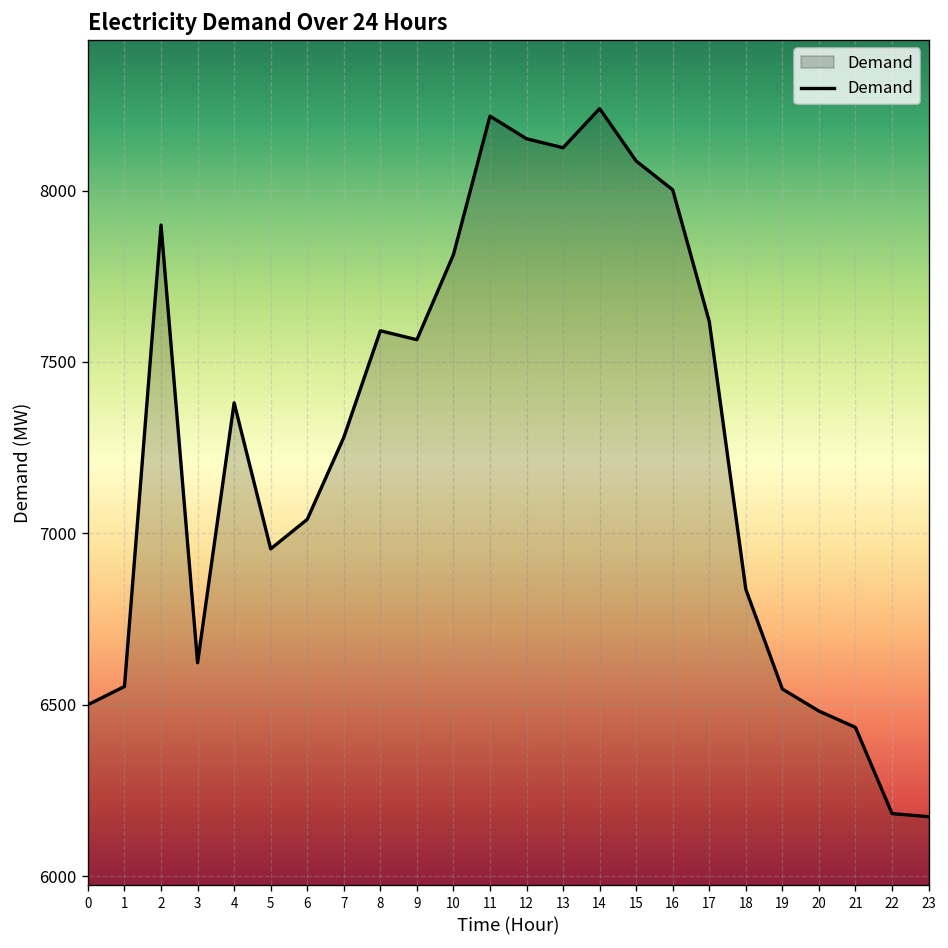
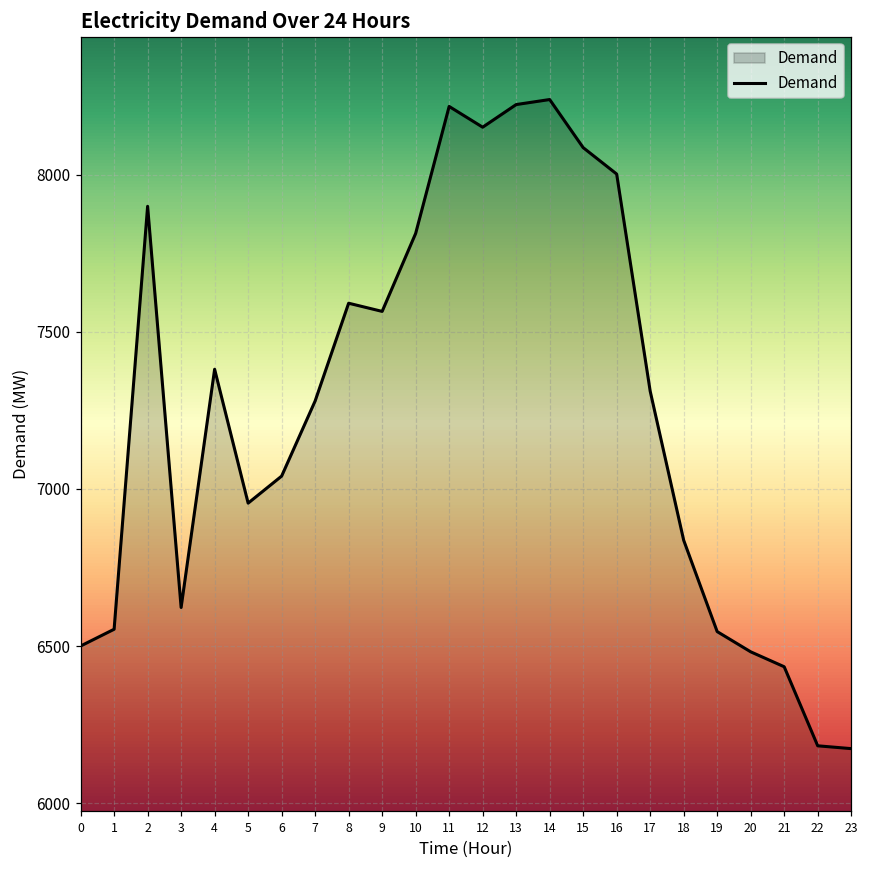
  {
    "0": 6500,
    "1": 6550,
    "2": 7900,
    "3": 6620,
    "4": 7380,
    "5": 6960,
    "6": 7040,
    "7": 7280,
    "8": 7590,
    "9": 7570,
    "10": 7810,
    "11": 8220,
    "12": 8150,
-   "13": 8120,
+   "13": 8220,
    "14": 8240,
    "15": 8090,
    "16": 8000,
-   "17": 7620,
+   "17": 7310,
    "18": 6840,
    "19": 6550,
    "20": 6480,
    "21": 6430,
    "22": 6180,
    "23": 6170
  }
